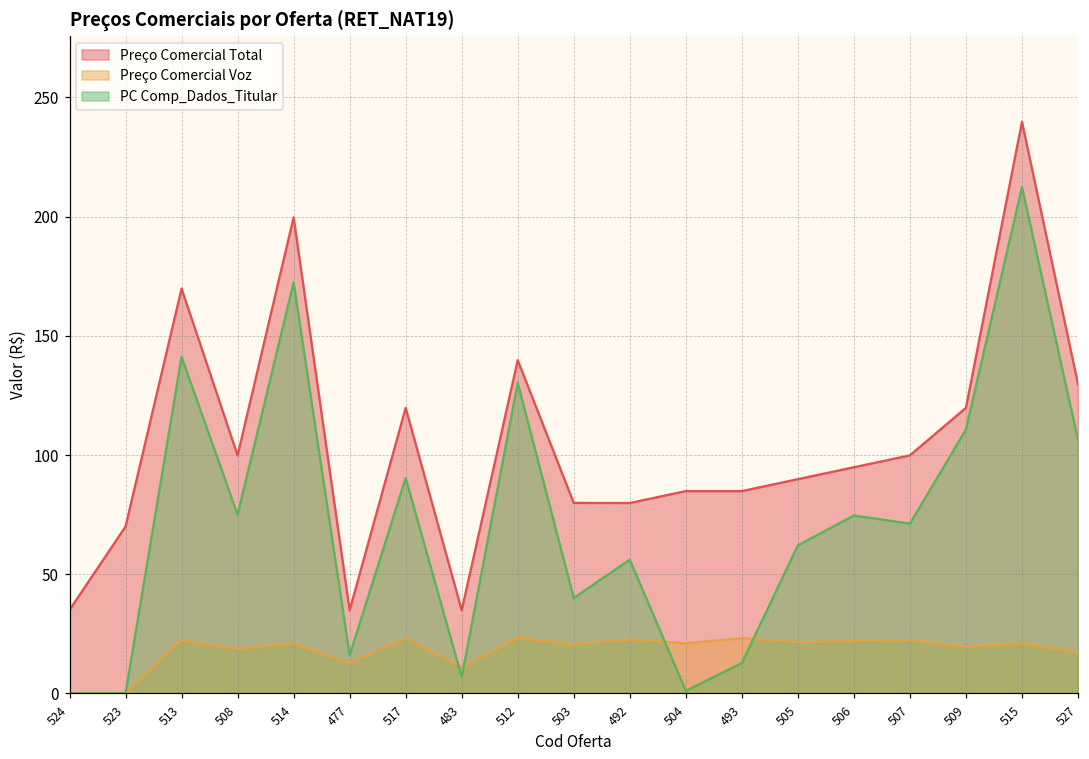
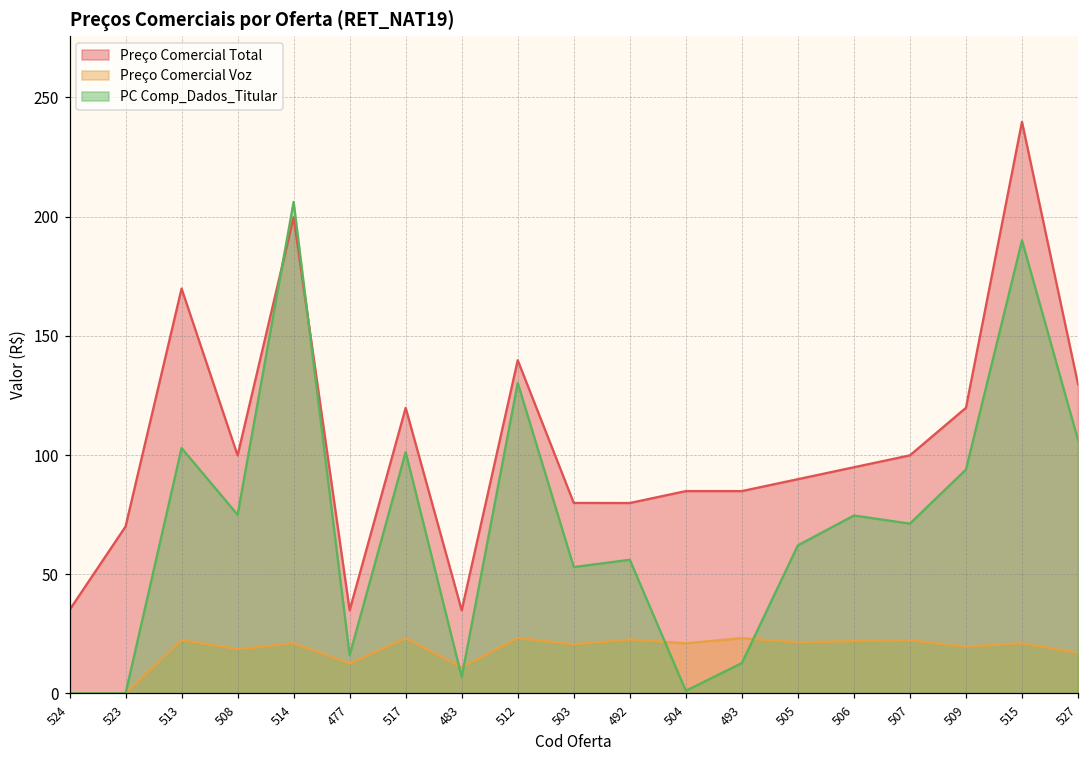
  {
    "PC Comp_Dados_Titular": {
-     "513": 141,
+     "513": 103,
      "508": 75,
-     "514": 172,
+     "514": 206,
      "477": 16,
-     "517": 90,
+     "517": 101,
      "483": 7,
      "512": 130,
-     "503": 40,
+     "503": 53,
      "492": 56,
      "504": 1,
      "493": 13,
      "505": 62,
      "506": 75,
      "507": 71,
-     "509": 111,
-     "515": 212,
+     "509": 94,
+     "515": 190,
      "527": 106
    }
  }
